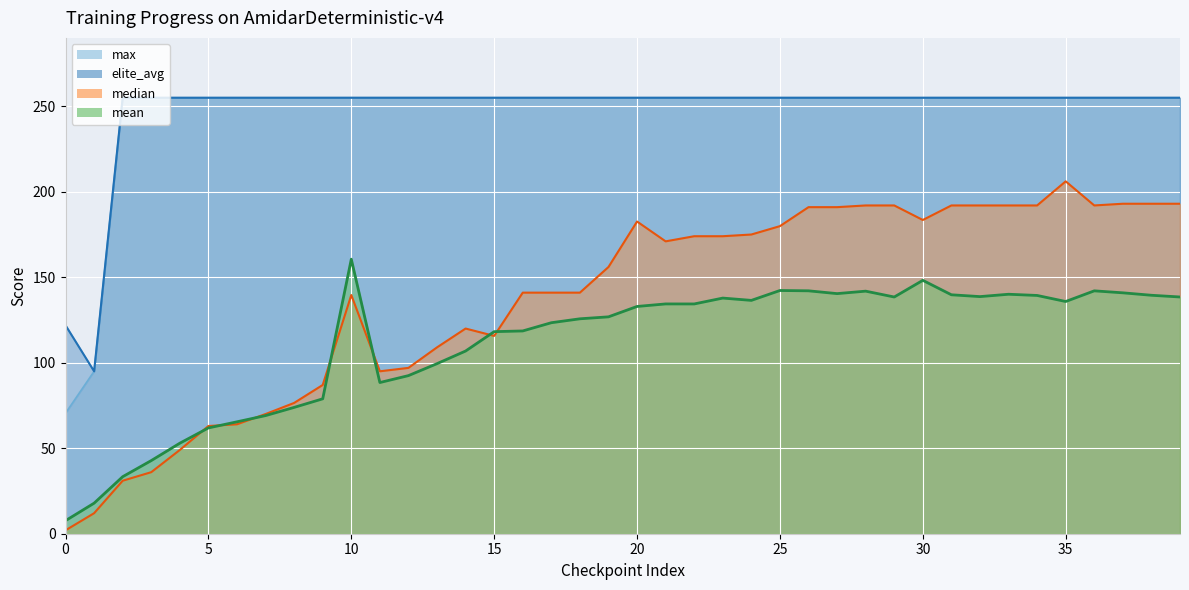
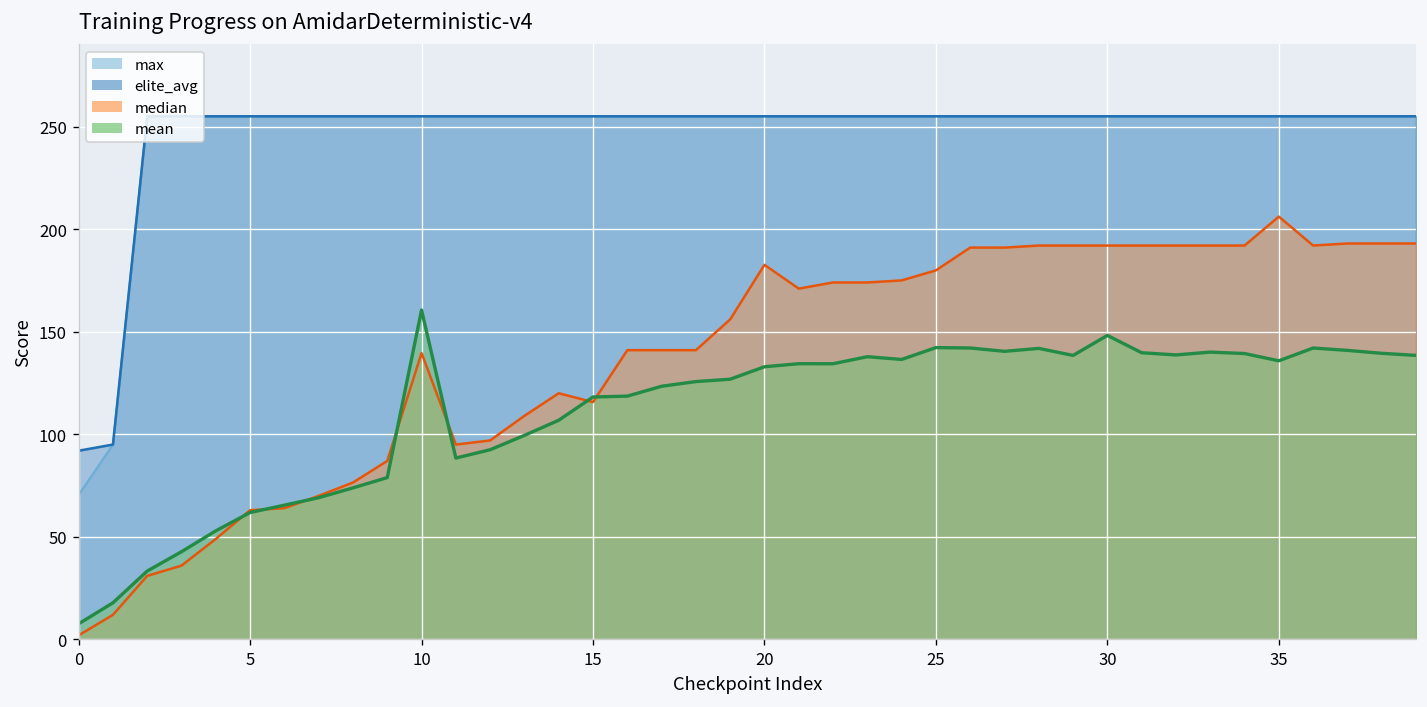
  {
    "max": {
      "0": 71
    },
    "elite_avg": {
-     "0": 122
+     "0": 92
    },
    "median": {
      "0": 2,
      "10": 140,
      "15": 116,
      "20": 183,
      "25": 180,
-     "30": 184,
+     "30": 192,
      "35": 206
    },
    "mean": {
      "0": 8,
      "10": 161,
      "15": 118,
      "20": 133,
      "25": 142,
      "30": 148,
      "35": 136
    }
  }
